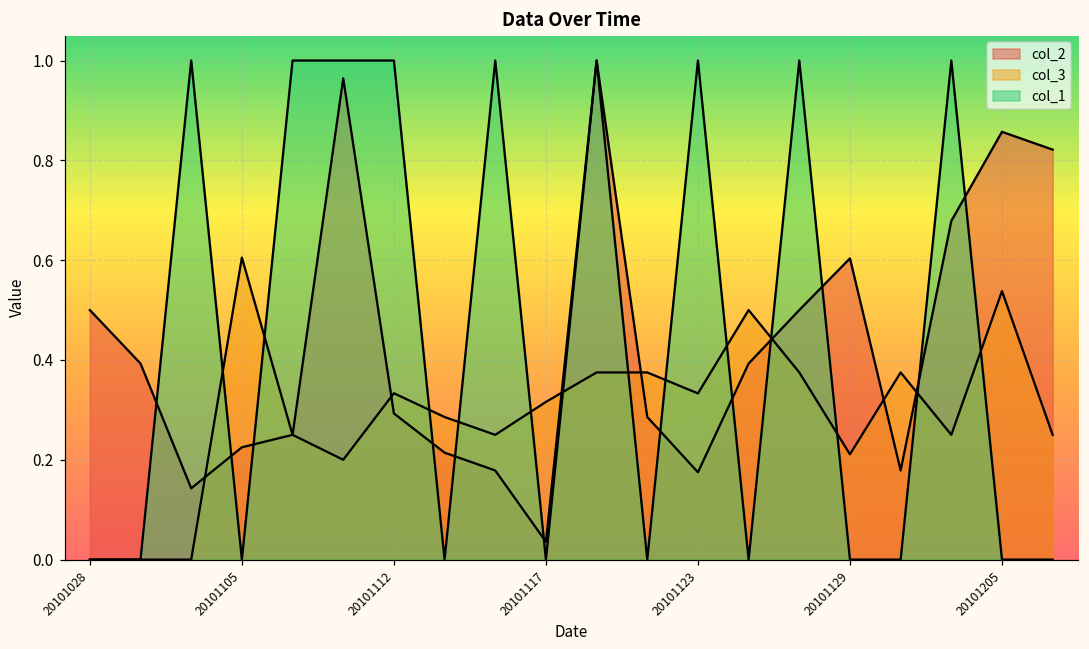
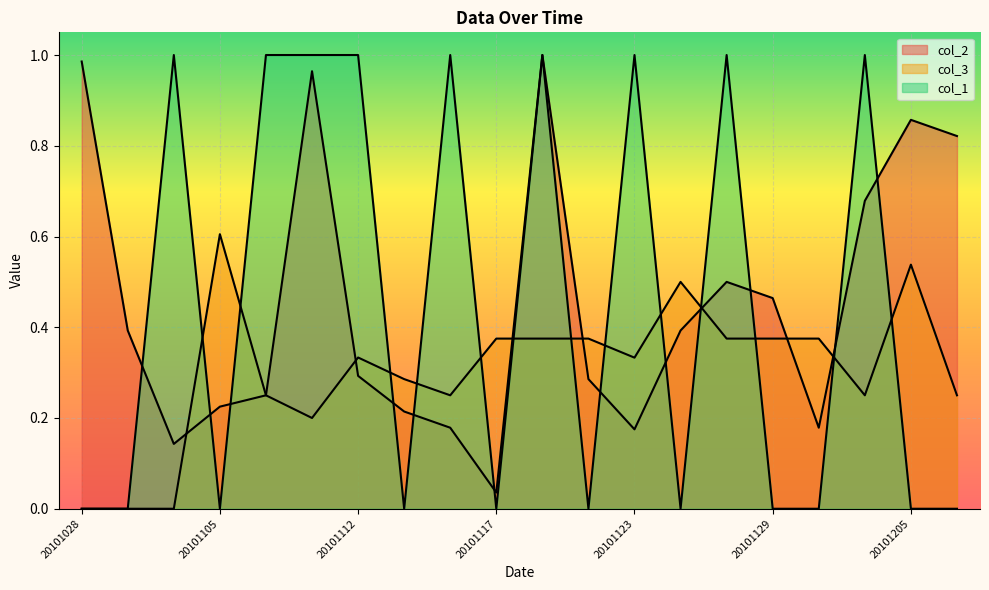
  {
    "col_2": {
-     "20101028": 0.50,
+     "20101028": 0.99,
      "20101105": 0.23,
      "20101112": 0.29,
      "20101117": 0.04,
      "20101123": 0.18,
-     "20101129": 0.60,
+     "20101129": 0.46,
      "20101205": 0.86
    },
    "col_3": {
      "20101105": 0.61,
      "20101112": 0.33,
-     "20101117": 0.32,
+     "20101117": 0.38,
      "20101123": 0.33,
-     "20101129": 0.21,
+     "20101129": 0.38,
      "20101205": 0.54
    },
    "col_1": {
      "20101105": 0.00,
      "20101112": 1.00,
      "20101117": 0.00,
      "20101123": 1.00,
      "20101129": 0.00,
      "20101205": 0.00
    }
  }
